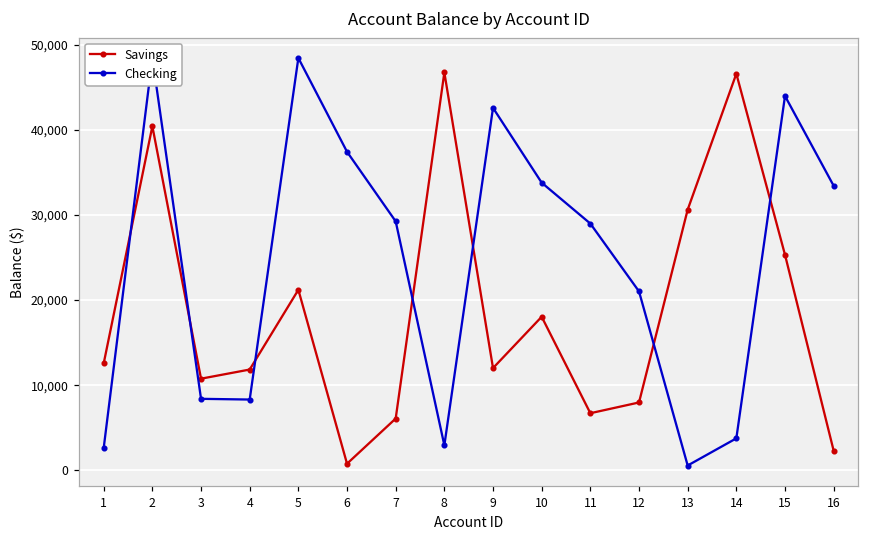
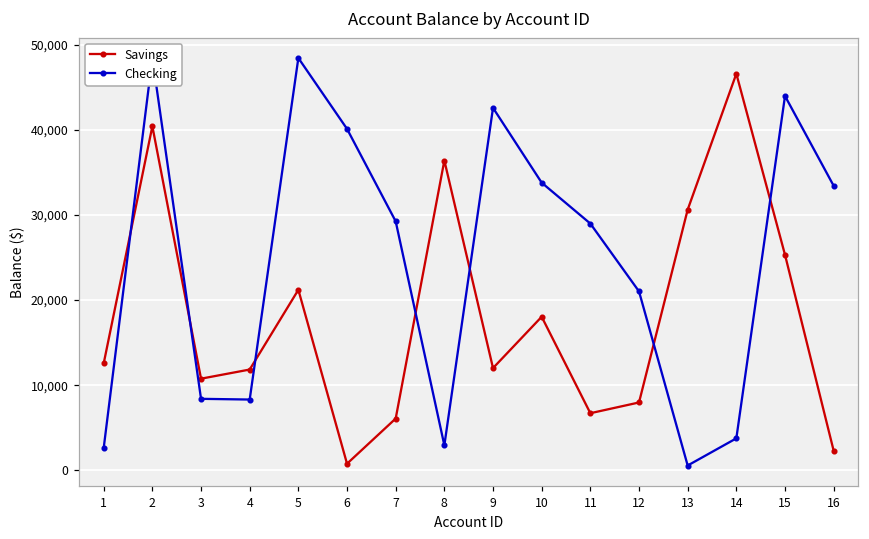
  {
    "Savings": {
      "1": "13,000",
      "2": "40,000",
      "3": "11,000",
      "4": "12,000",
      "5": "21,000",
      "6": "1,000",
      "7": "6,000",
-     "8": "47,000",
+     "8": "36,000",
      "9": "12,000",
      "10": "18,000",
      "11": "7,000",
      "12": "8,000",
      "13": "31,000",
      "14": "47,000",
      "15": "25,000",
      "16": "2,000"
    },
    "Checking": {
      "1": "3,000",
      "3": "8,000",
      "4": "8,000",
      "5": "48,000",
-     "6": "37,000",
+     "6": "40,000",
      "7": "29,000",
      "8": "3,000",
      "9": "43,000",
      "10": "34,000",
      "11": "29,000",
      "12": "21,000",
      "13": "1,000",
      "14": "4,000",
      "15": "44,000",
      "16": "33,000"
    }
  }
